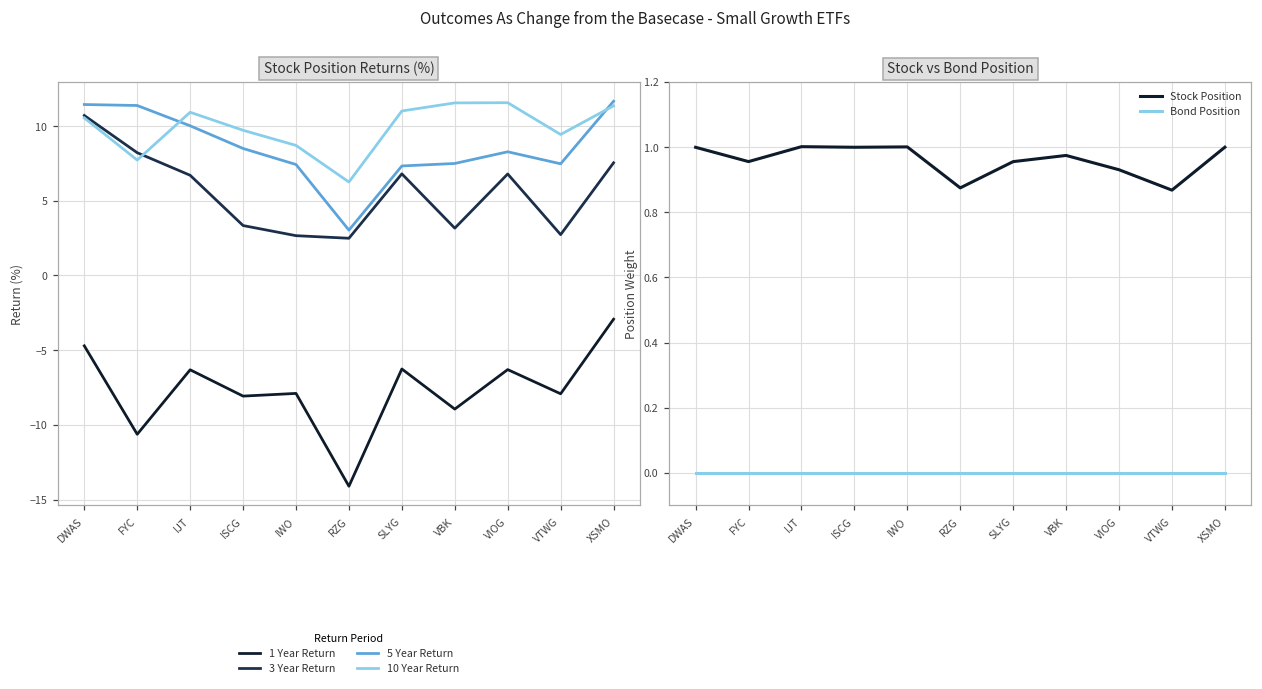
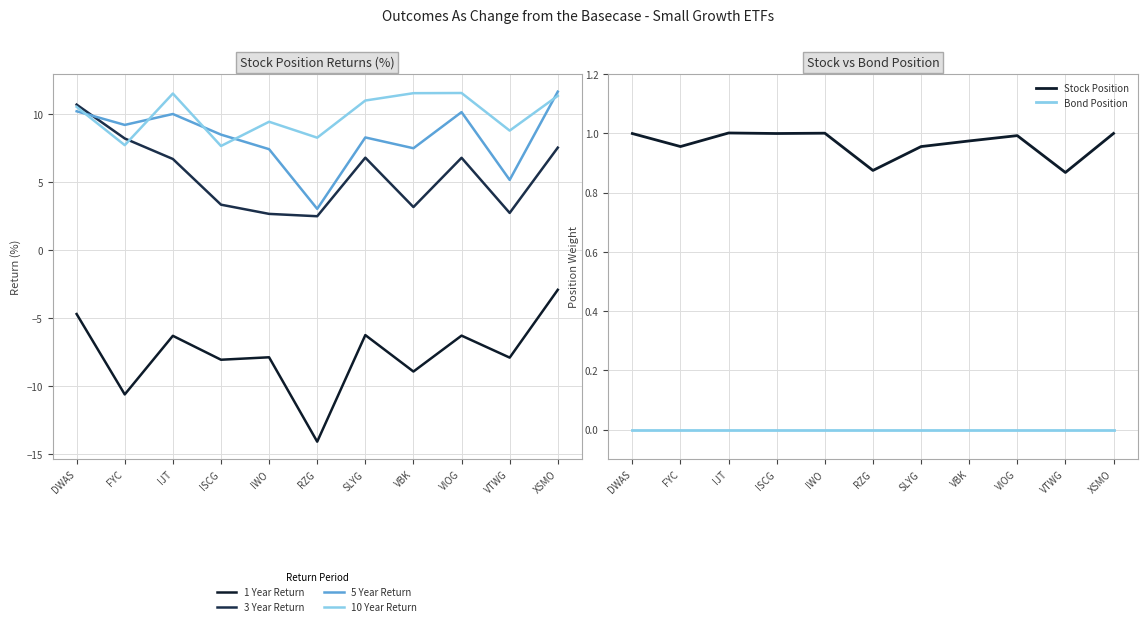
  {
    "Stock Position Returns (%)": {
      "5 Year Return": {
-       "DWAS": 11.4,
-       "FYC": 11.4,
+       "DWAS": 10.2,
+       "FYC": 9.2,
        "IJT": 10.0,
        "ISCG": 8.5,
        "IWO": 7.4,
        "RZG": 3.0,
-       "SLYG": 7.3,
+       "SLYG": 8.3,
        "VBK": 7.5,
-       "VIOG": 8.3,
-       "VTWG": 7.5,
+       "VIOG": 10.2,
+       "VTWG": 5.2,
        "XSMO": 11.7
      },
      "10 Year Return": {
        "FYC": 7.7,
-       "IJT": 10.9,
-       "ISCG": 9.7,
-       "IWO": 8.7,
-       "RZG": 6.3,
+       "IJT": 11.5,
+       "ISCG": 7.7,
+       "IWO": 9.4,
+       "RZG": 8.3,
        "SLYG": 11.0,
        "VBK": 11.5,
        "VIOG": 11.6,
-       "VTWG": 9.4,
+       "VTWG": 8.8,
        "XSMO": 11.4
      }
    },
    "Stock vs Bond Position": {
      "Stock Position": {
        "DWAS": 1.00,
        "FYC": 0.96,
        "IJT": 1.00,
        "ISCG": 1.00,
        "IWO": 1.00,
        "RZG": 0.87,
        "SLYG": 0.96,
        "VBK": 0.97,
-       "VIOG": 0.93,
+       "VIOG": 0.99,
        "VTWG": 0.87,
        "XSMO": 1.00
      },
      "Bond Position": {
        "DWAS": 0.00,
        "FYC": 0.00,
        "IJT": 0.00,
        "ISCG": 0.00,
        "IWO": 0.00,
        "RZG": 0.00,
        "SLYG": 0.00,
        "VBK": 0.00,
        "VIOG": 0.00,
        "VTWG": 0.00,
        "XSMO": 0.00
      }
    }
  }
